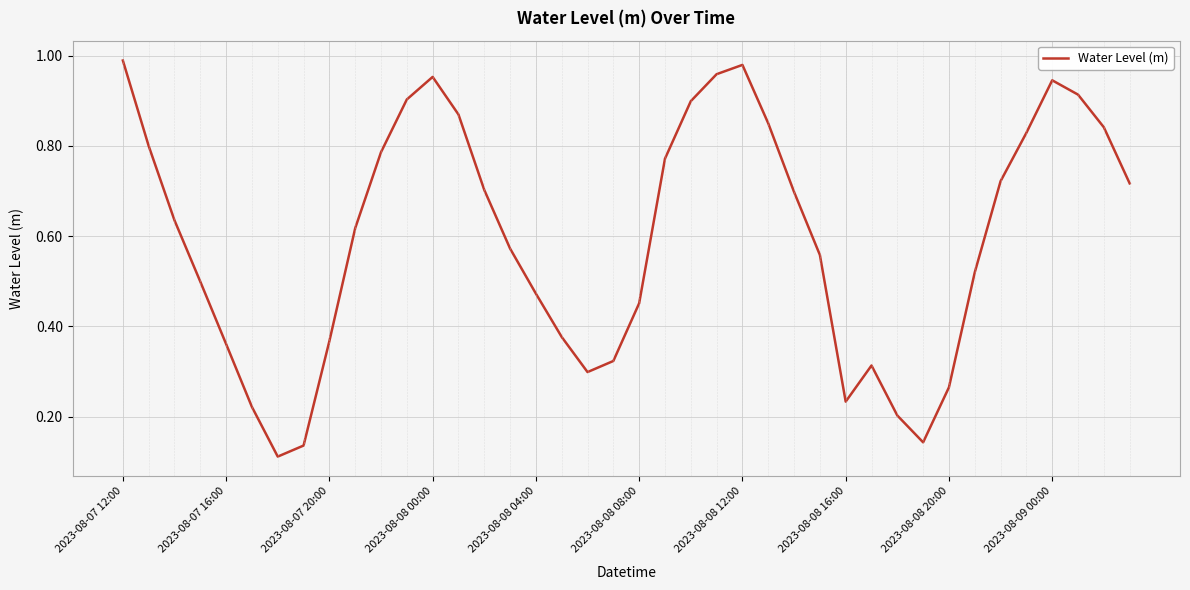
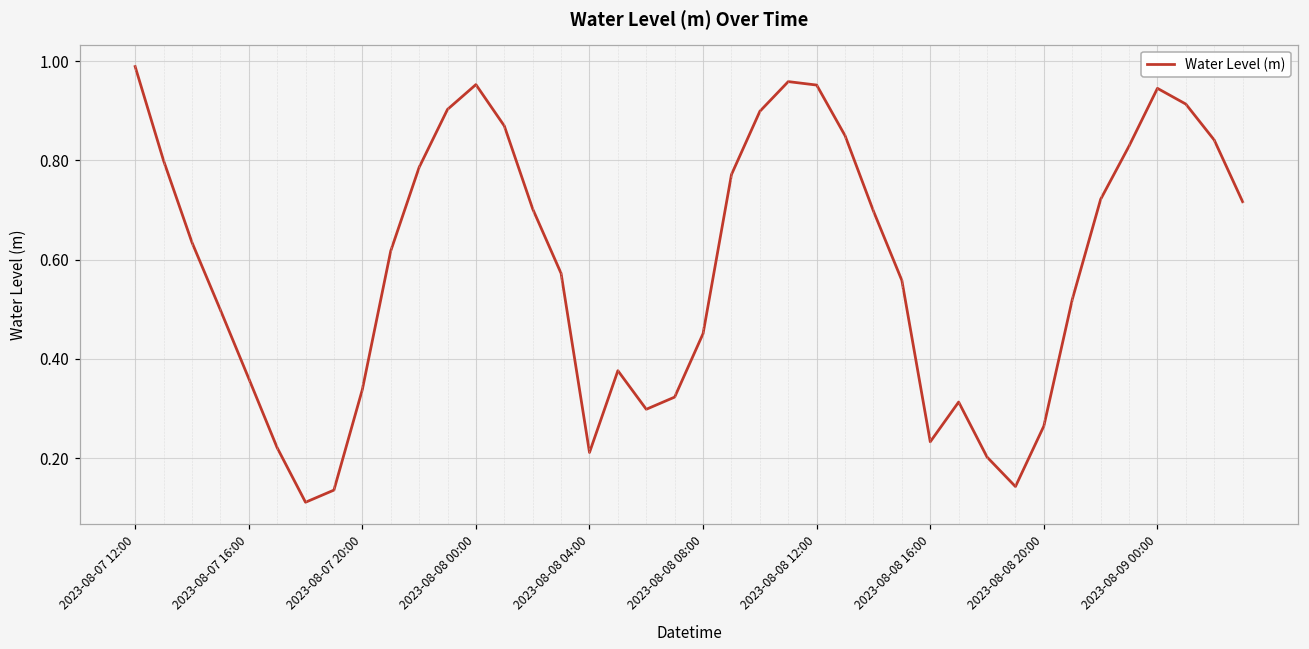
  {
    "2023-08-07 12:00": 0.99,
    "2023-08-07 16:00": 0.36,
-   "2023-08-07 20:00": 0.37,
+   "2023-08-07 20:00": 0.34,
    "2023-08-08 00:00": 0.95,
-   "2023-08-08 04:00": 0.47,
+   "2023-08-08 04:00": 0.21,
    "2023-08-08 08:00": 0.45,
-   "2023-08-08 12:00": 0.98,
+   "2023-08-08 12:00": 0.95,
    "2023-08-08 16:00": 0.23,
    "2023-08-08 20:00": 0.26,
    "2023-08-09 00:00": 0.95
  }
